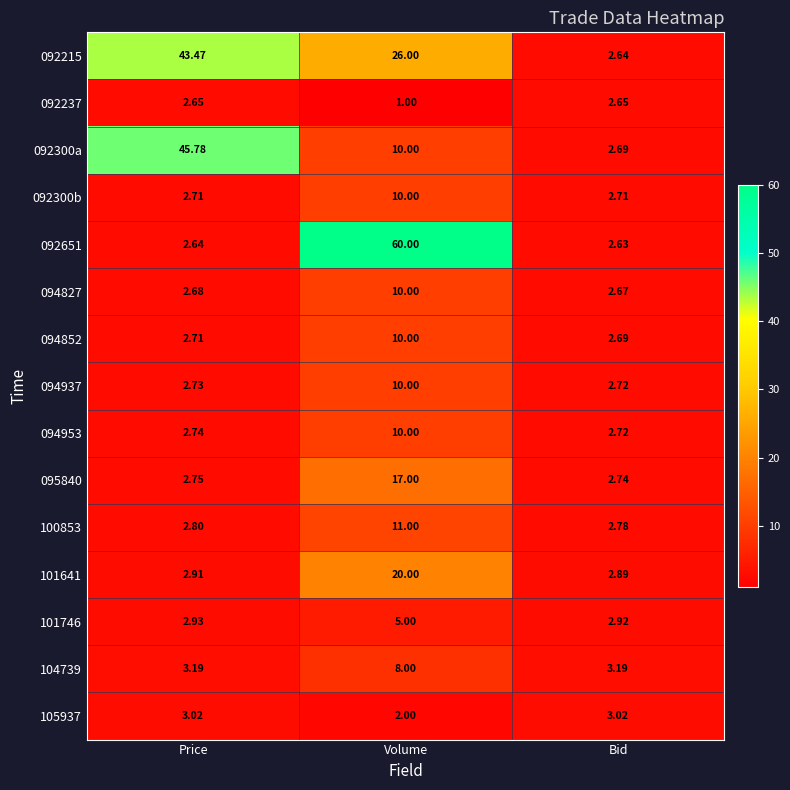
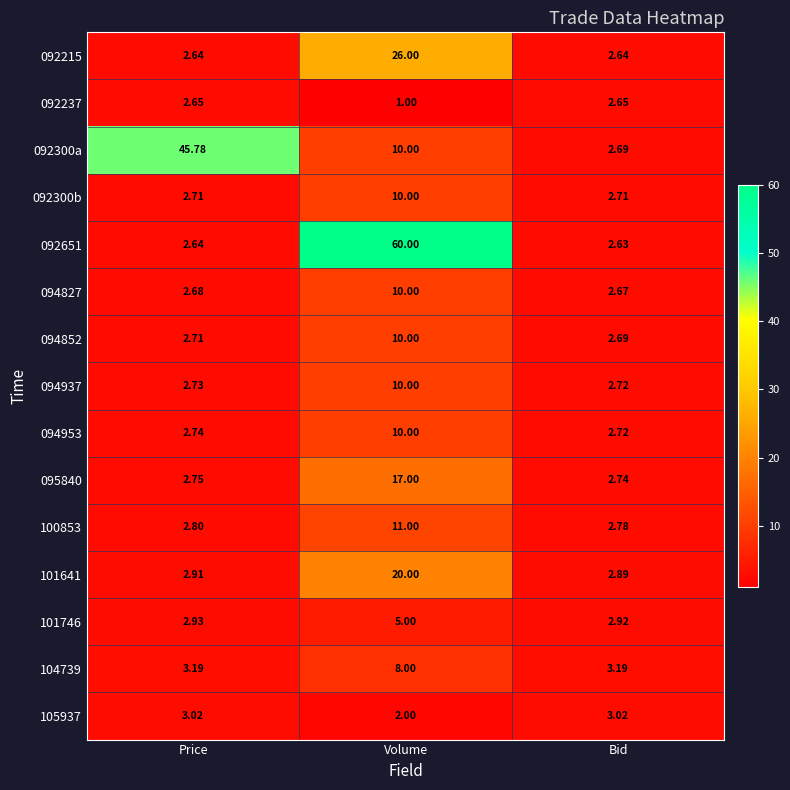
  {
    "092215": {
-     "Price": 43.47,
+     "Price": 2.64,
      "Volume": 26.00,
      "Bid": 2.64
    },
    "092237": {
      "Price": 2.65,
      "Volume": 1.00,
      "Bid": 2.65
    },
    "092300a": {
      "Price": 45.78,
      "Volume": 10.00,
      "Bid": 2.69
    },
    "092300b": {
      "Price": 2.71,
      "Volume": 10.00,
      "Bid": 2.71
    },
    "092651": {
      "Price": 2.64,
      "Volume": 60.00,
      "Bid": 2.63
    },
    "094827": {
      "Price": 2.68,
      "Volume": 10.00,
      "Bid": 2.67
    },
    "094852": {
      "Price": 2.71,
      "Volume": 10.00,
      "Bid": 2.69
    },
    "094937": {
      "Price": 2.73,
      "Volume": 10.00,
      "Bid": 2.72
    },
    "094953": {
      "Price": 2.74,
      "Volume": 10.00,
      "Bid": 2.72
    },
    "095840": {
      "Price": 2.75,
      "Volume": 17.00,
      "Bid": 2.74
    },
    "100853": {
      "Price": 2.80,
      "Volume": 11.00,
      "Bid": 2.78
    },
    "101641": {
      "Price": 2.91,
      "Volume": 20.00,
      "Bid": 2.89
    },
    "101746": {
      "Price": 2.93,
      "Volume": 5.00,
      "Bid": 2.92
    },
    "104739": {
      "Price": 3.19,
      "Volume": 8.00,
      "Bid": 3.19
    },
    "105937": {
      "Price": 3.02,
      "Volume": 2.00,
      "Bid": 3.02
    }
  }
